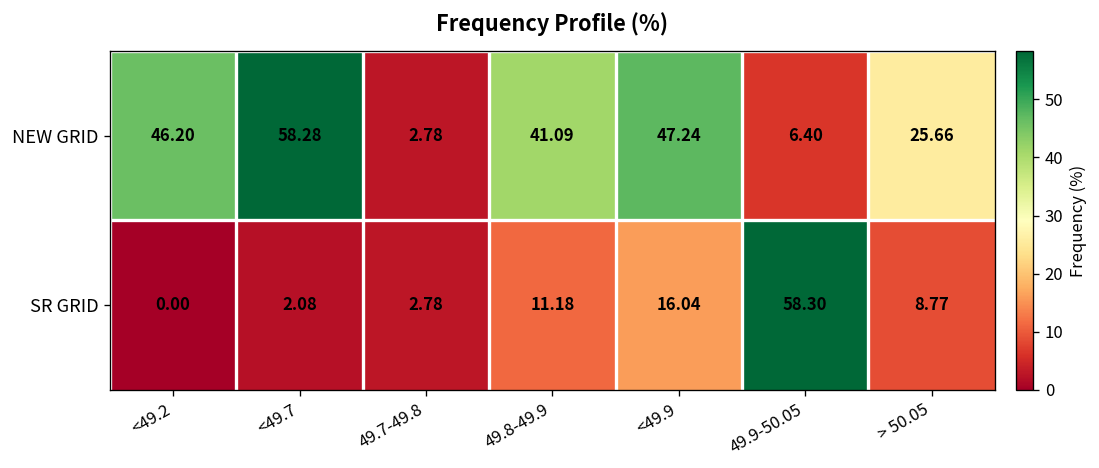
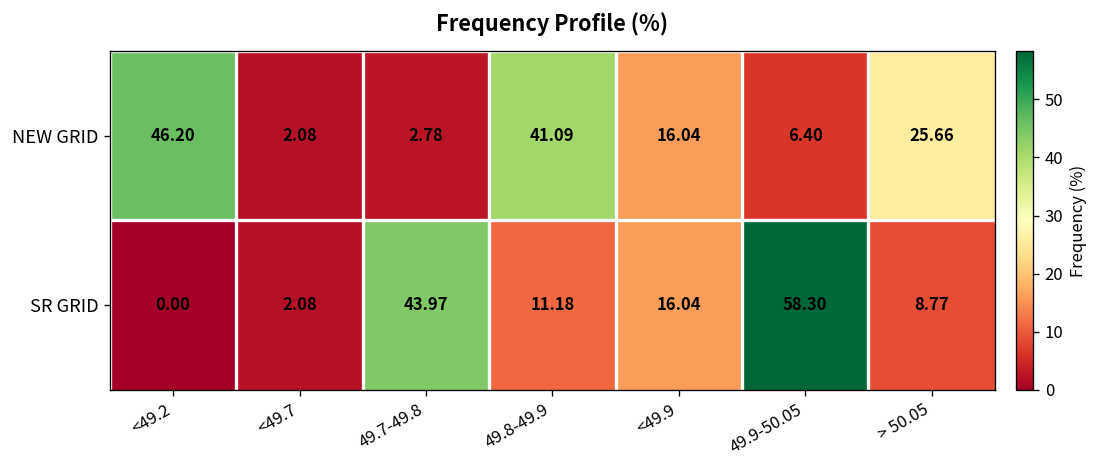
  {
    "NEW GRID": {
      "<49.2": 46.20,
-     "<49.7": 58.28,
+     "<49.7": 2.08,
      "49.7-49.8": 2.78,
      "49.8-49.9": 41.09,
-     "<49.9": 47.24,
+     "<49.9": 16.04,
      "49.9-50.05": 6.40,
      "> 50.05": 25.66
    },
    "SR GRID": {
      "<49.2": 0.00,
      "<49.7": 2.08,
-     "49.7-49.8": 2.78,
+     "49.7-49.8": 43.97,
      "49.8-49.9": 11.18,
      "<49.9": 16.04,
      "49.9-50.05": 58.30,
      "> 50.05": 8.77
    }
  }
